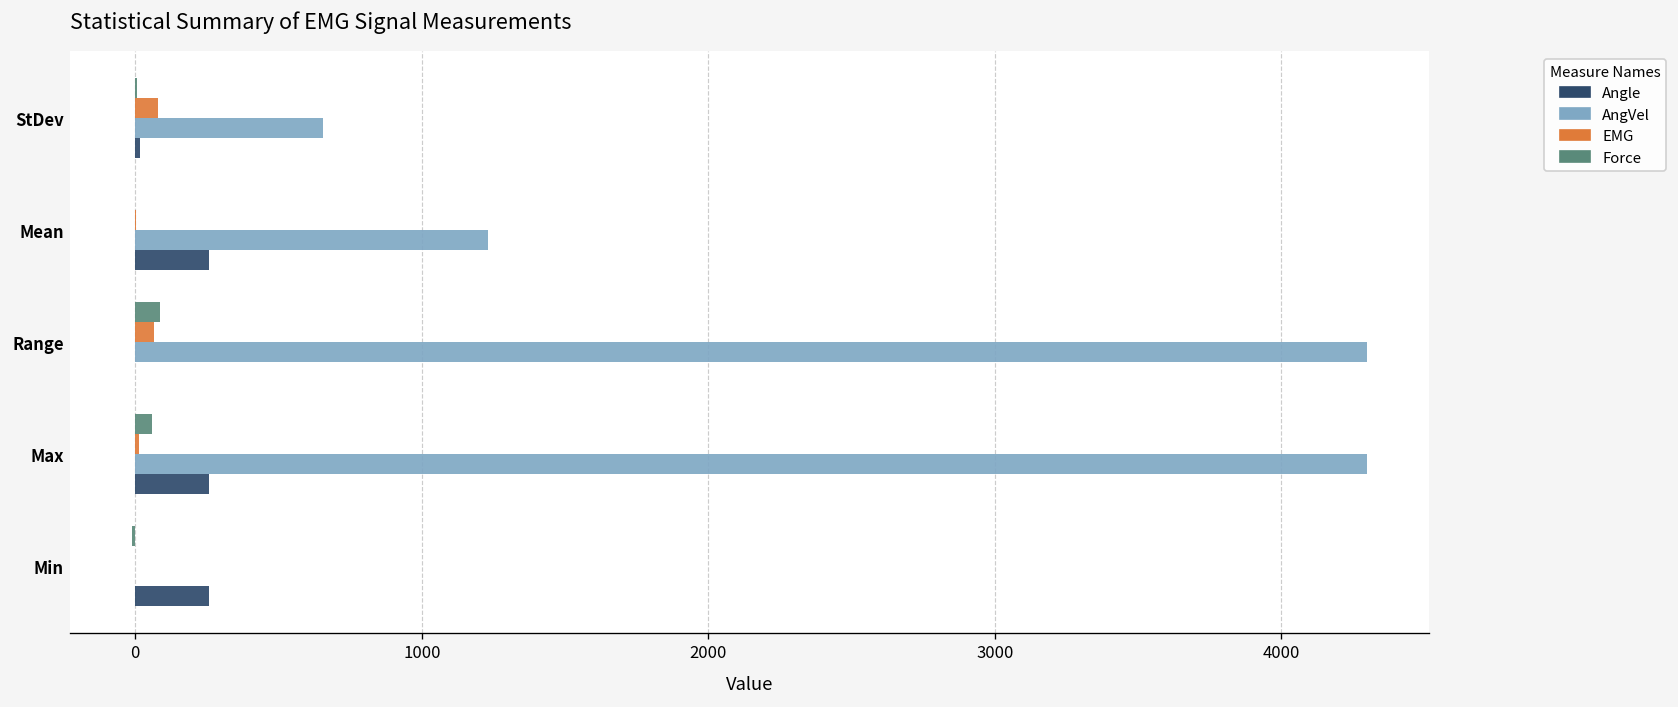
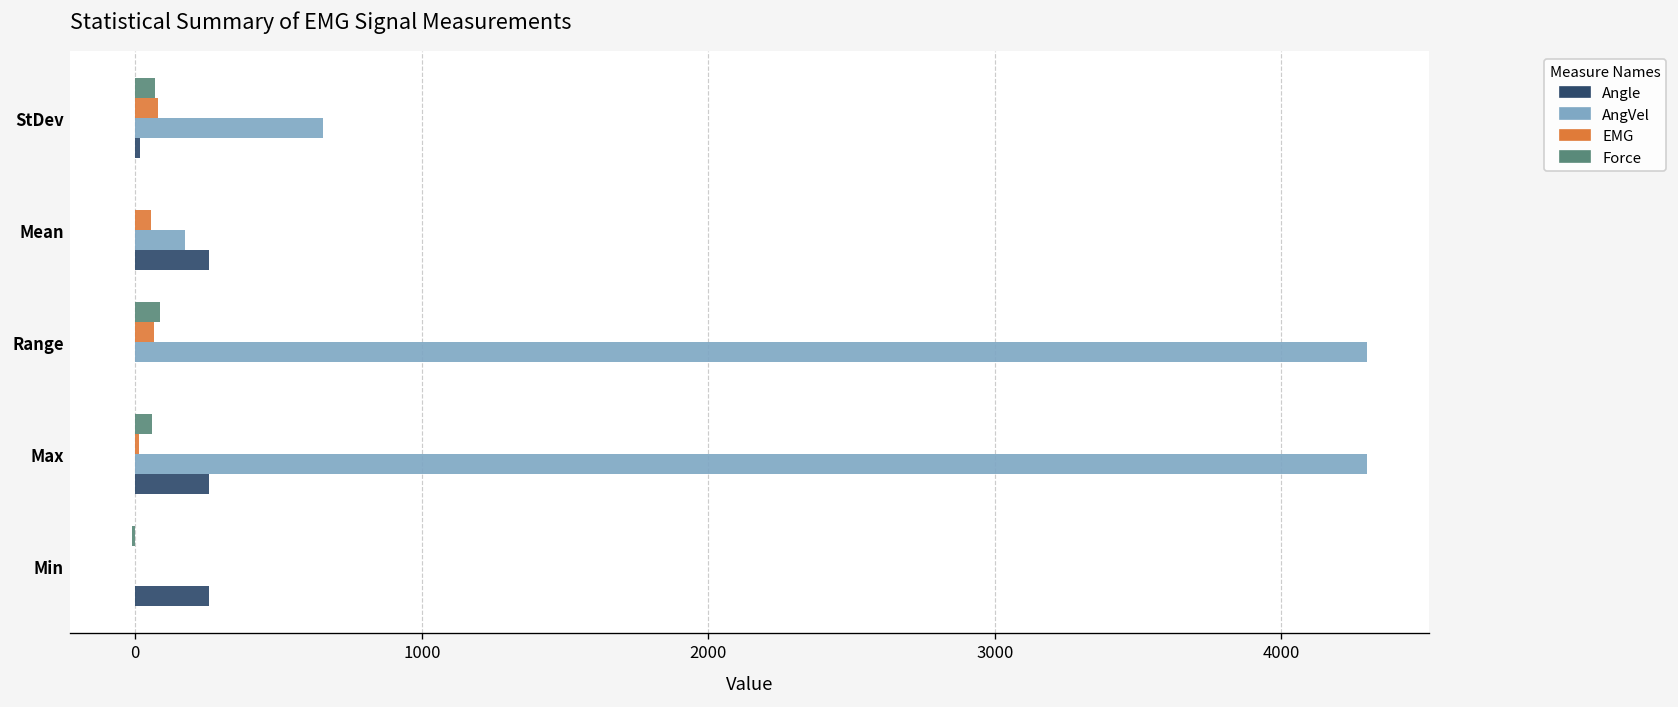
  {
    "Angle": {
      "StDev": 20,
      "Mean": 260,
      "Range": 0,
      "Max": 260,
      "Min": 260
    },
    "AngVel": {
      "StDev": 660,
-     "Mean": 1230,
+     "Mean": 180,
      "Range": 4300,
      "Max": 4300,
      "Min": 0
    },
    "EMG": {
      "StDev": 80,
-     "Mean": 0,
+     "Mean": 60,
      "Range": 70,
      "Max": 10,
      "Min": 0
    },
    "Force": {
-     "StDev": 10,
+     "StDev": 70,
      "Range": 90,
      "Max": 60,
      "Min": -10
    }
  }
